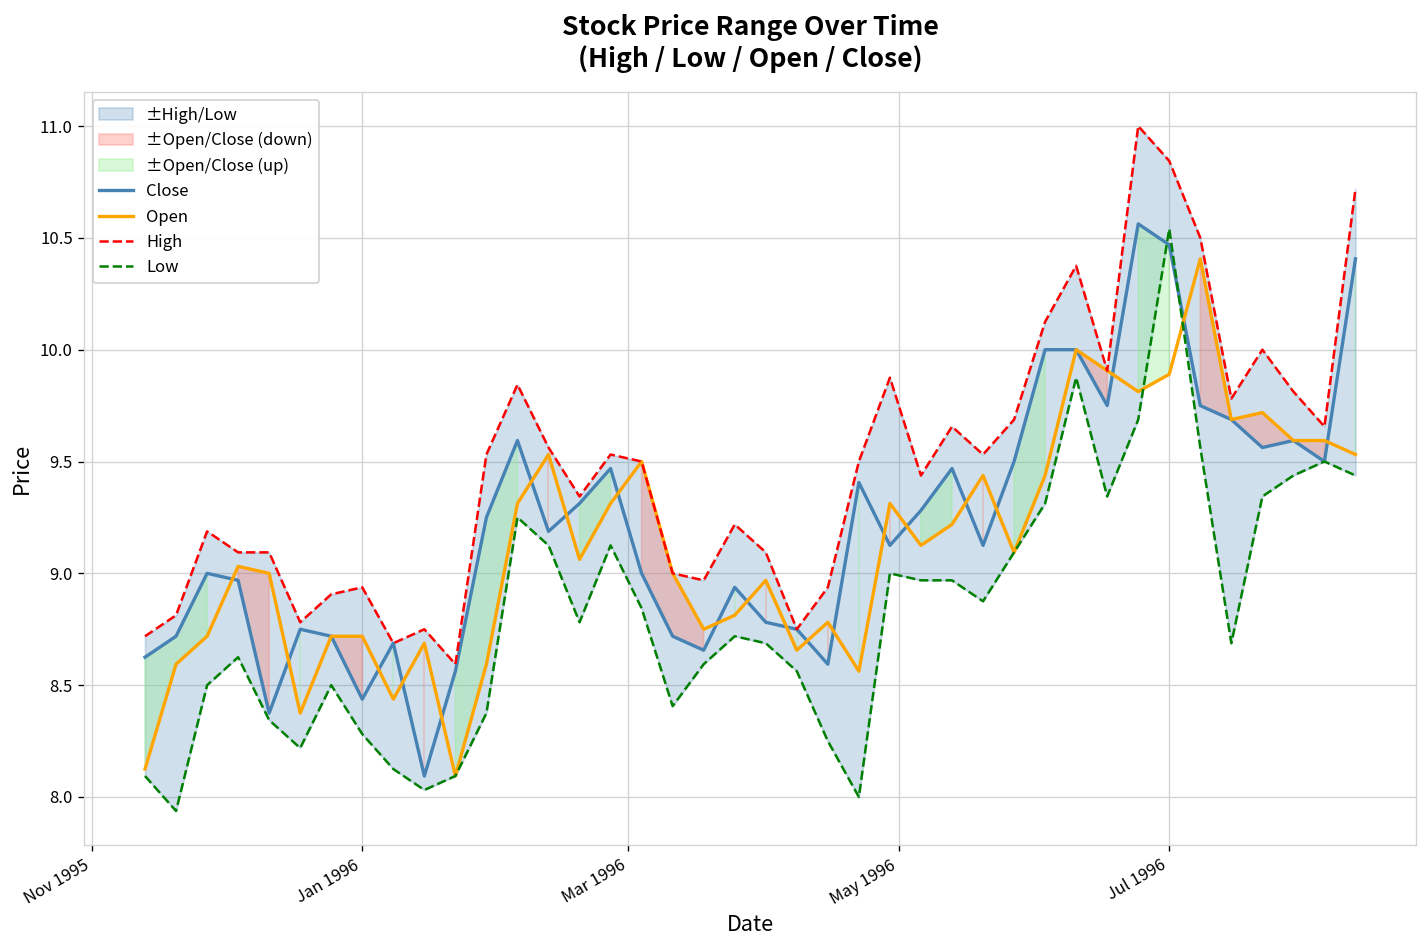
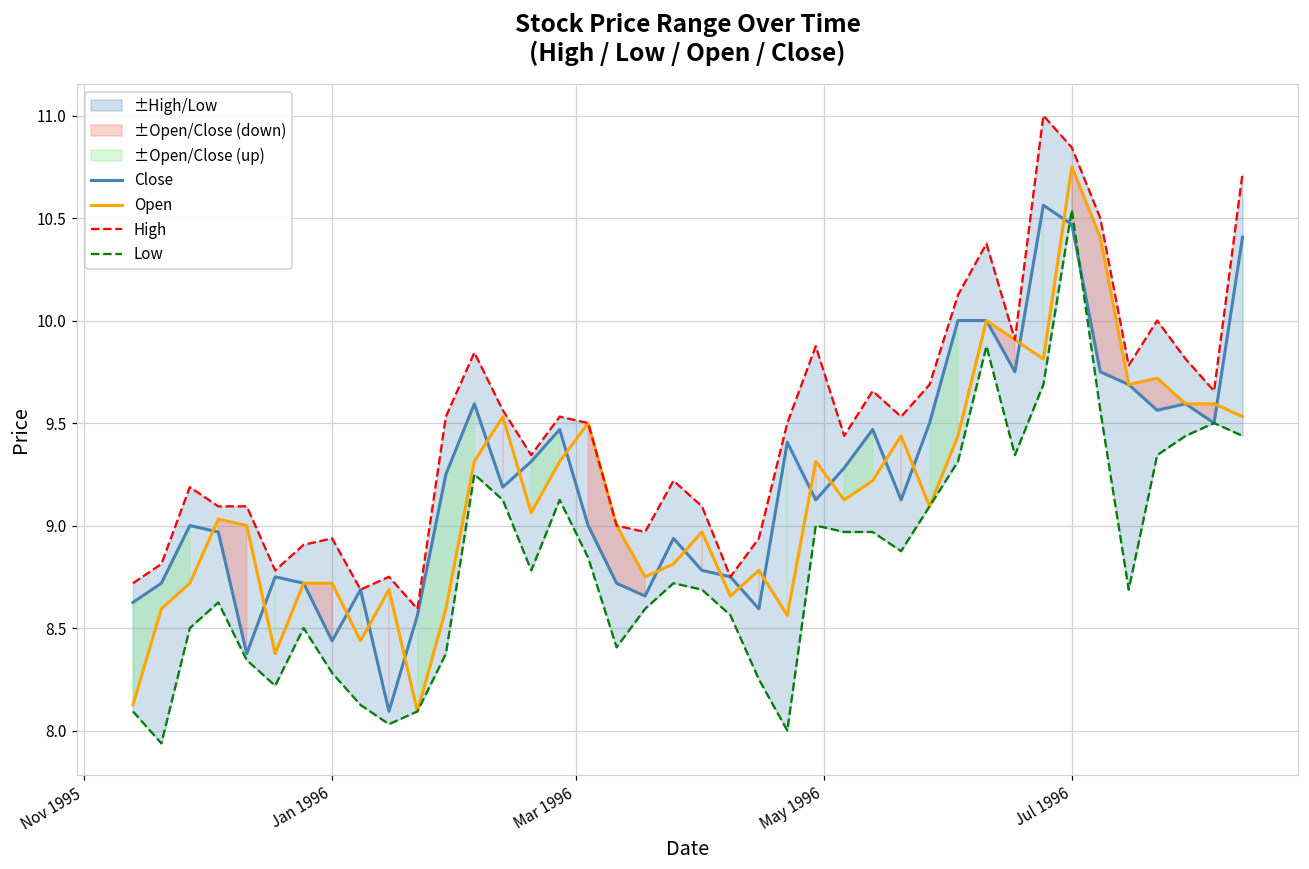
  {
    "Open": {
      "Jan 1996": 8.72,
-     "Jul 1996": 9.89
+     "Jul 1996": 10.75
    },
    "Low": {
      "Jan 1996": 8.28,
      "Jul 1996": 10.54
    }
  }
